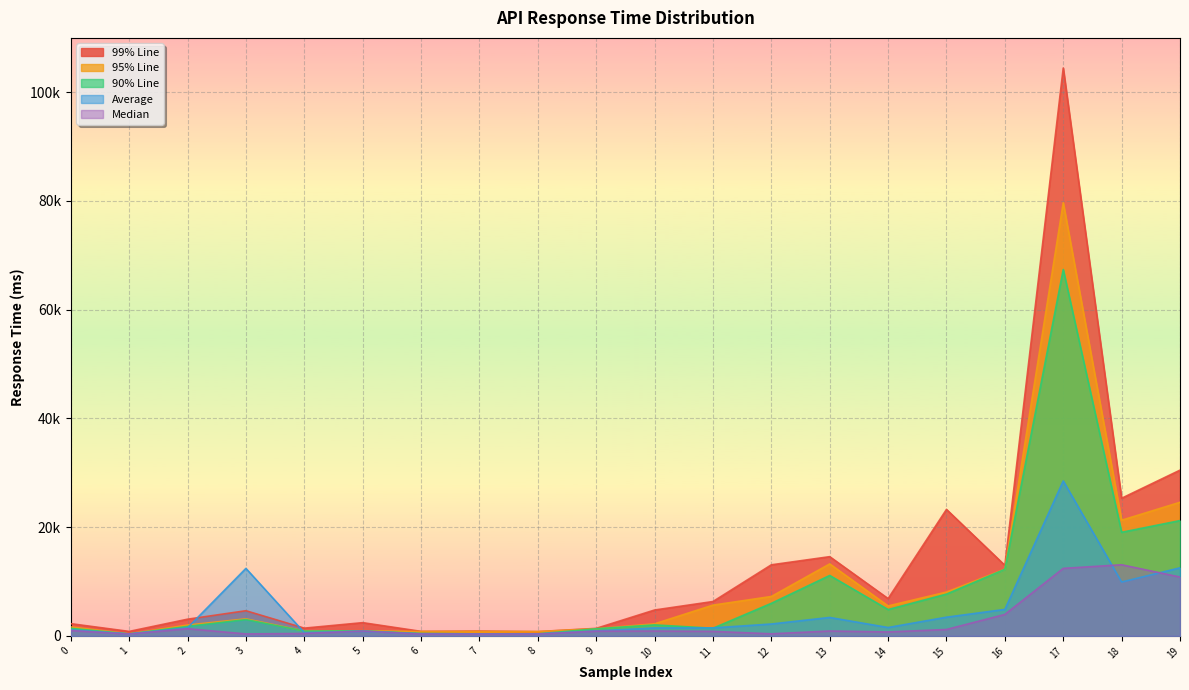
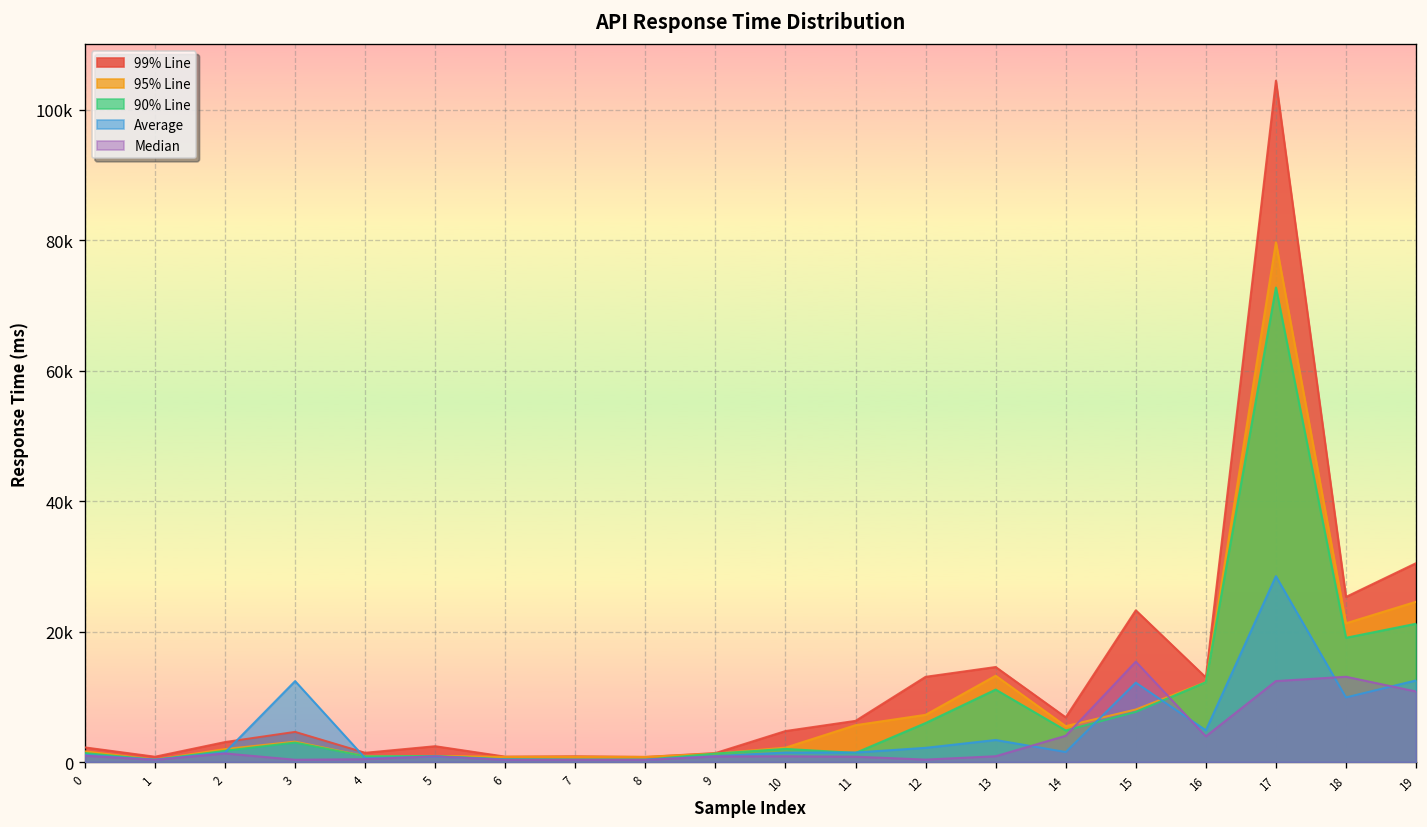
  {
    "99% Line": {
      "0": 2000,
      "2": 3000,
      "3": 5000,
      "4": 1000,
      "5": 2000,
      "10": 5000,
      "11": 6000,
      "12": 13000,
      "13": 15000,
      "14": 7000,
      "15": 23000,
      "16": 13000,
      "17": 104000,
      "18": 25000,
      "19": 30000
    },
    "95% Line": {
      "11": 6000,
      "12": 7000,
      "13": 13000,
      "14": 6000,
      "17": 80000,
      "18": 21000,
      "19": 25000
    },
    "90% Line": {
      "12": 6000,
      "13": 11000,
      "14": 5000,
-     "17": 67000,
+     "17": 73000,
      "18": 19000,
      "19": 21000
    },
    "Average": {
      "3": 12000,
      "10": 1000,
      "12": 2000,
      "13": 3000,
      "14": 2000,
-     "15": 3000,
+     "15": 12000,
      "16": 5000,
      "17": 28000,
      "18": 10000,
      "19": 13000
    },
    "Median": {
      "3": 0,
      "10": 1000,
      "11": 1000,
      "12": 0,
      "13": 1000,
-     "14": 1000,
-     "15": 1000,
+     "14": 4000,
+     "15": 15000,
      "16": 4000,
      "17": 12000,
      "18": 13000,
      "19": 11000
    }
  }
